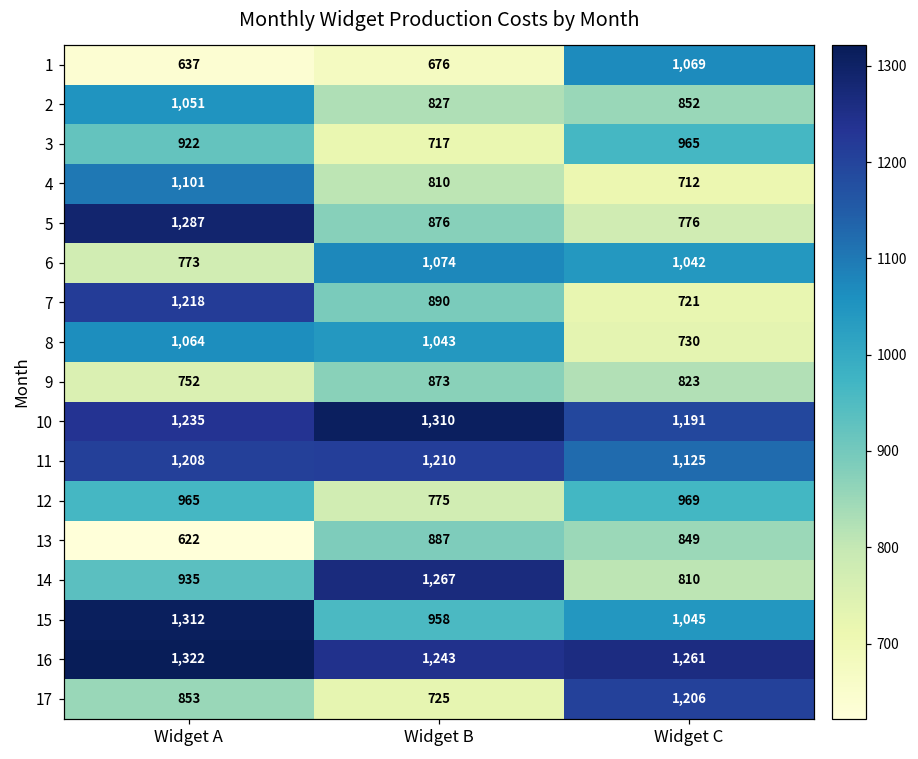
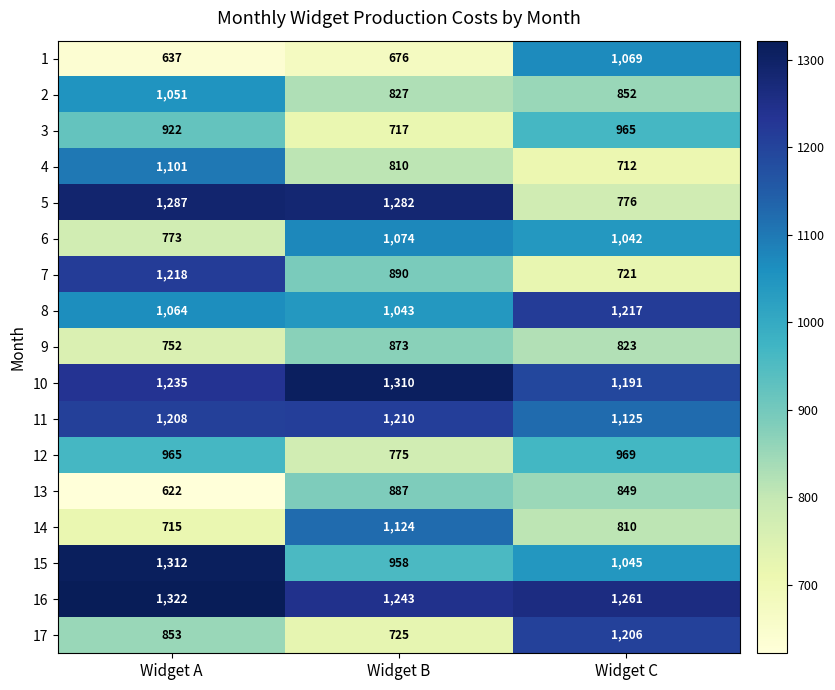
  {
    "1": {
      "Widget A": "637",
      "Widget B": "676",
      "Widget C": "1,069"
    },
    "2": {
      "Widget A": "1,051",
      "Widget B": "827",
      "Widget C": "852"
    },
    "3": {
      "Widget A": "922",
      "Widget B": "717",
      "Widget C": "965"
    },
    "4": {
      "Widget A": "1,101",
      "Widget B": "810",
      "Widget C": "712"
    },
    "5": {
      "Widget A": "1,287",
-     "Widget B": "876",
+     "Widget B": "1,282",
      "Widget C": "776"
    },
    "6": {
      "Widget A": "773",
      "Widget B": "1,074",
      "Widget C": "1,042"
    },
    "7": {
      "Widget A": "1,218",
      "Widget B": "890",
      "Widget C": "721"
    },
    "8": {
      "Widget A": "1,064",
      "Widget B": "1,043",
-     "Widget C": "730"
+     "Widget C": "1,217"
    },
    "9": {
      "Widget A": "752",
      "Widget B": "873",
      "Widget C": "823"
    },
    "10": {
      "Widget A": "1,235",
      "Widget B": "1,310",
      "Widget C": "1,191"
    },
    "11": {
      "Widget A": "1,208",
      "Widget B": "1,210",
      "Widget C": "1,125"
    },
    "12": {
      "Widget A": "965",
      "Widget B": "775",
      "Widget C": "969"
    },
    "13": {
      "Widget A": "622",
      "Widget B": "887",
      "Widget C": "849"
    },
    "14": {
-     "Widget A": "935",
-     "Widget B": "1,267",
+     "Widget A": "715",
+     "Widget B": "1,124",
      "Widget C": "810"
    },
    "15": {
      "Widget A": "1,312",
      "Widget B": "958",
      "Widget C": "1,045"
    },
    "16": {
      "Widget A": "1,322",
      "Widget B": "1,243",
      "Widget C": "1,261"
    },
    "17": {
      "Widget A": "853",
      "Widget B": "725",
      "Widget C": "1,206"
    }
  }
